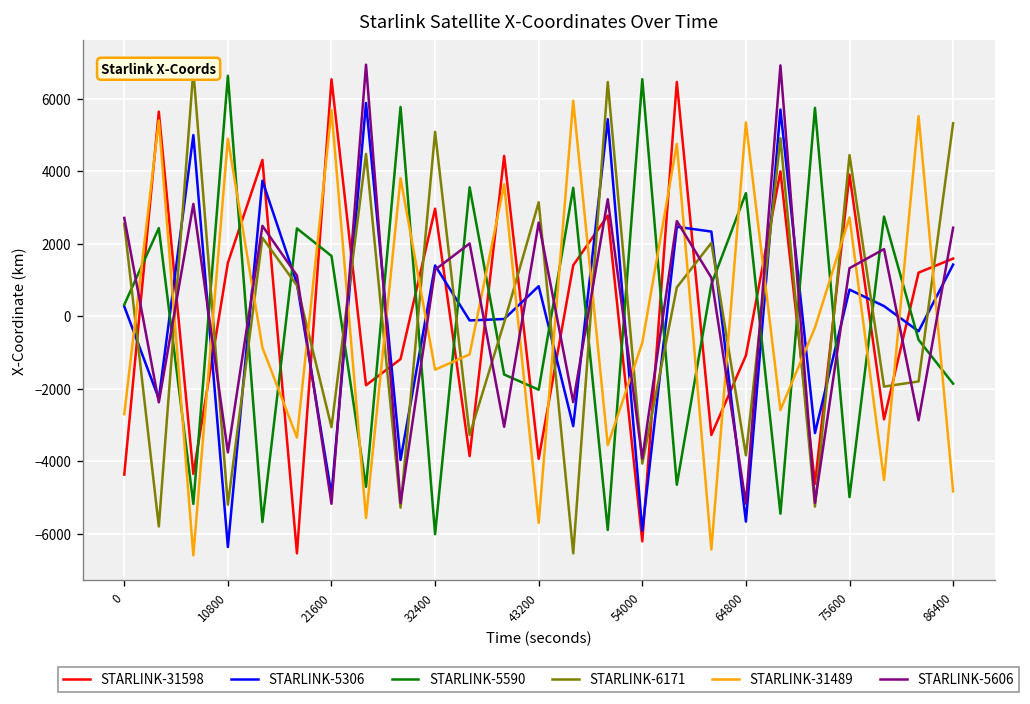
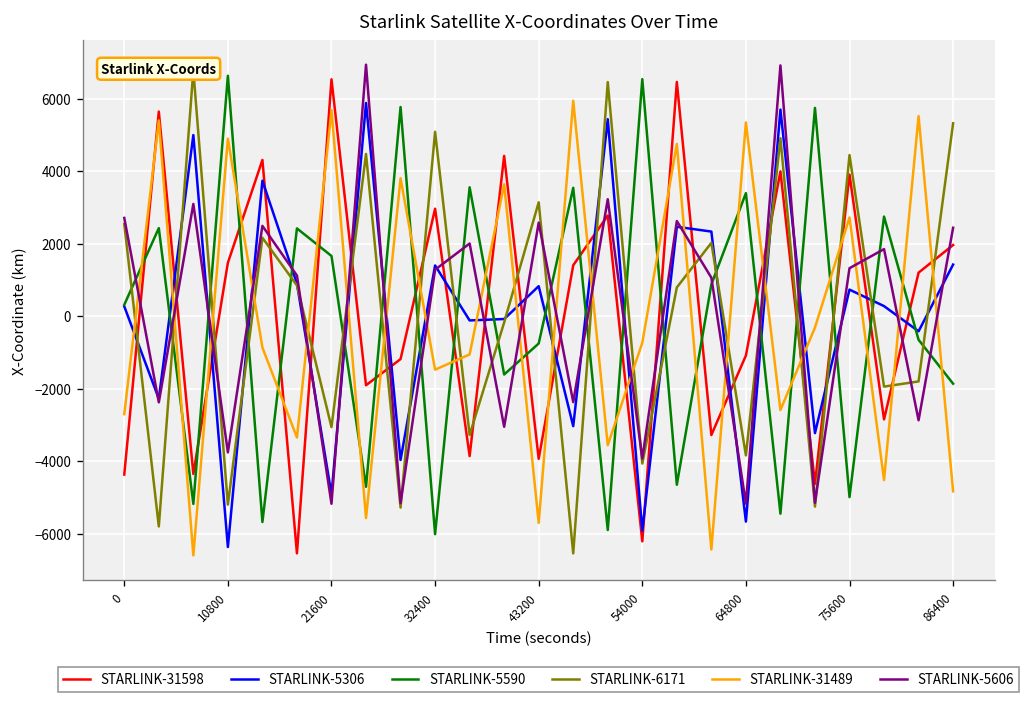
  {
    "STARLINK-31598": {
      "0": -4400,
      "10800": 1500,
      "21600": 6500,
      "32400": 3000,
      "43200": -3900,
      "54000": -6200,
      "64800": -1100,
      "75600": 3900,
-     "86400": 1600
+     "86400": 2000
    },
    "STARLINK-5306": {
      "10800": -6400,
      "21600": -4900,
      "32400": 1400,
      "43200": 800,
      "54000": -5900,
      "64800": -5700,
      "75600": 700,
      "86400": 1400
    },
    "STARLINK-5590": {
      "10800": 6600,
      "21600": 1700,
      "32400": -6000,
-     "43200": -2000,
+     "43200": -800,
      "54000": 6500,
      "64800": 3400,
      "75600": -5000,
      "86400": -1900
    },
    "STARLINK-6171": {
      "0": 2500,
      "10800": -5200,
      "21600": -3100,
      "32400": 5100,
      "43200": 3100,
      "54000": -4100,
      "64800": -3800,
      "75600": 4400,
      "86400": 5300
    },
    "STARLINK-31489": {
      "0": -2700,
      "10800": 4900,
      "21600": 5700,
      "32400": -1500,
      "43200": -5700,
      "54000": -700,
      "64800": 5300,
      "75600": 2700,
      "86400": -4800
    },
    "STARLINK-5606": {
      "0": 2700,
      "10800": -3800,
      "21600": -5200,
      "32400": 1300,
      "43200": 2600,
      "54000": -3900,
      "64800": -5200,
      "75600": 1300,
      "86400": 2400
    }
  }
